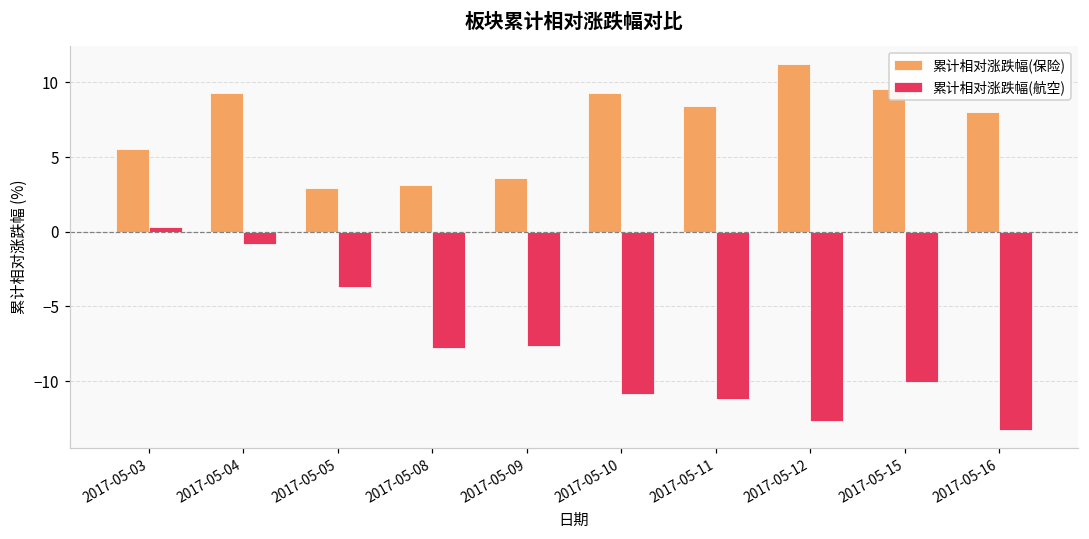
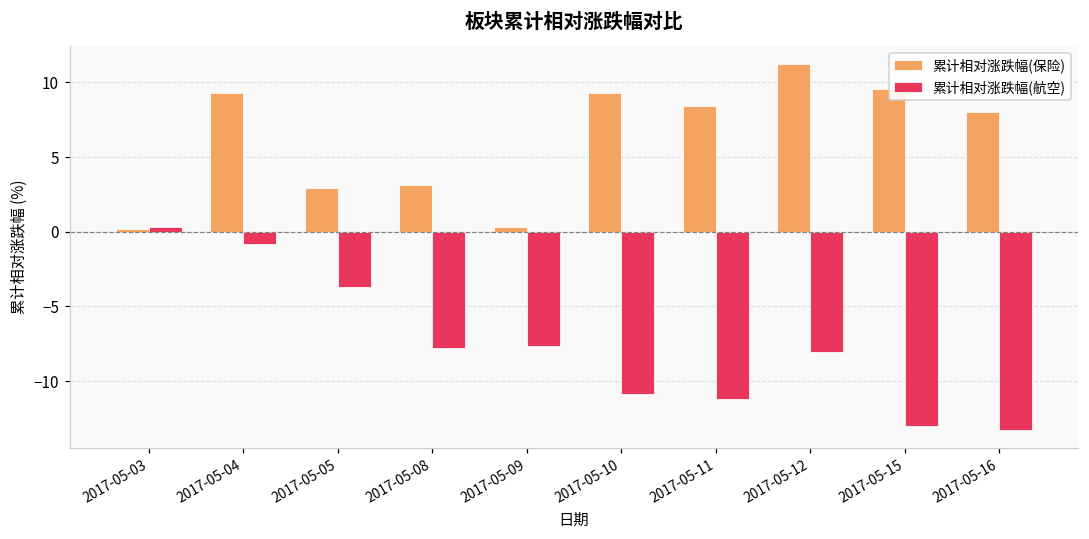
  {
    "累计相对涨跌幅(保险)": {
-     "2017-05-03": 5.6,
+     "2017-05-03": 0.2,
      "2017-05-04": 9.3,
      "2017-05-05": 2.9,
      "2017-05-08": 3.1,
-     "2017-05-09": 3.6,
+     "2017-05-09": 0.3,
      "2017-05-10": 9.3,
      "2017-05-11": 8.4,
      "2017-05-12": 11.2,
      "2017-05-15": 9.5,
      "2017-05-16": 8.0
    },
    "累计相对涨跌幅(航空)": {
      "2017-05-03": 0.3,
      "2017-05-04": -0.8,
      "2017-05-05": -3.7,
      "2017-05-08": -7.8,
      "2017-05-09": -7.7,
      "2017-05-10": -10.9,
      "2017-05-11": -11.2,
-     "2017-05-12": -12.7,
-     "2017-05-15": -10.1,
+     "2017-05-12": -8.1,
+     "2017-05-15": -13.0,
      "2017-05-16": -13.3
    }
  }
